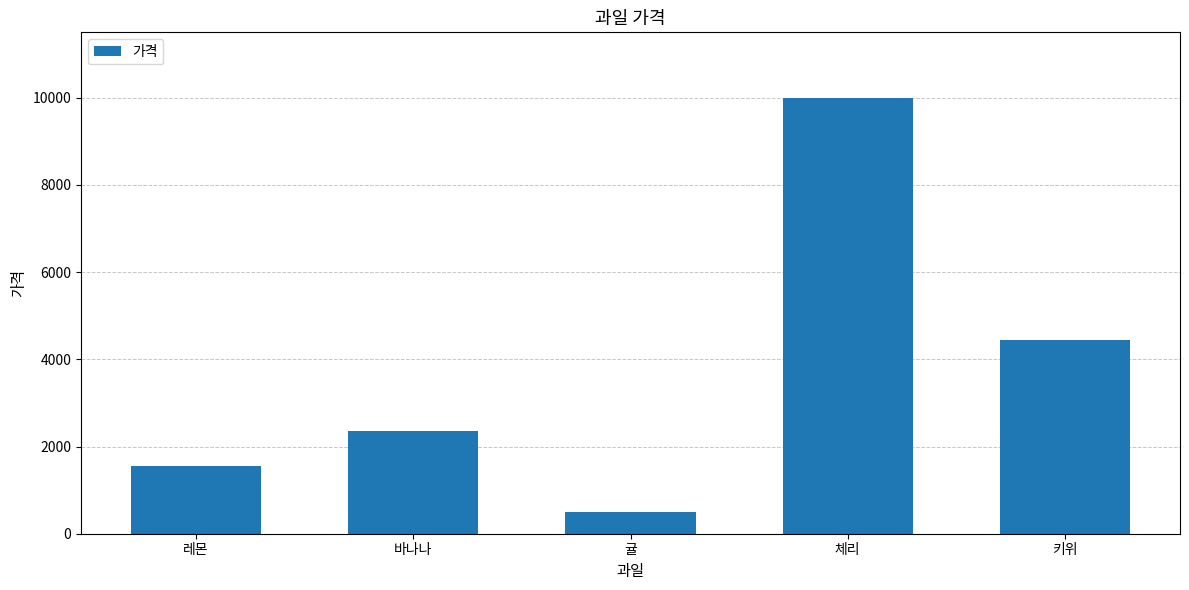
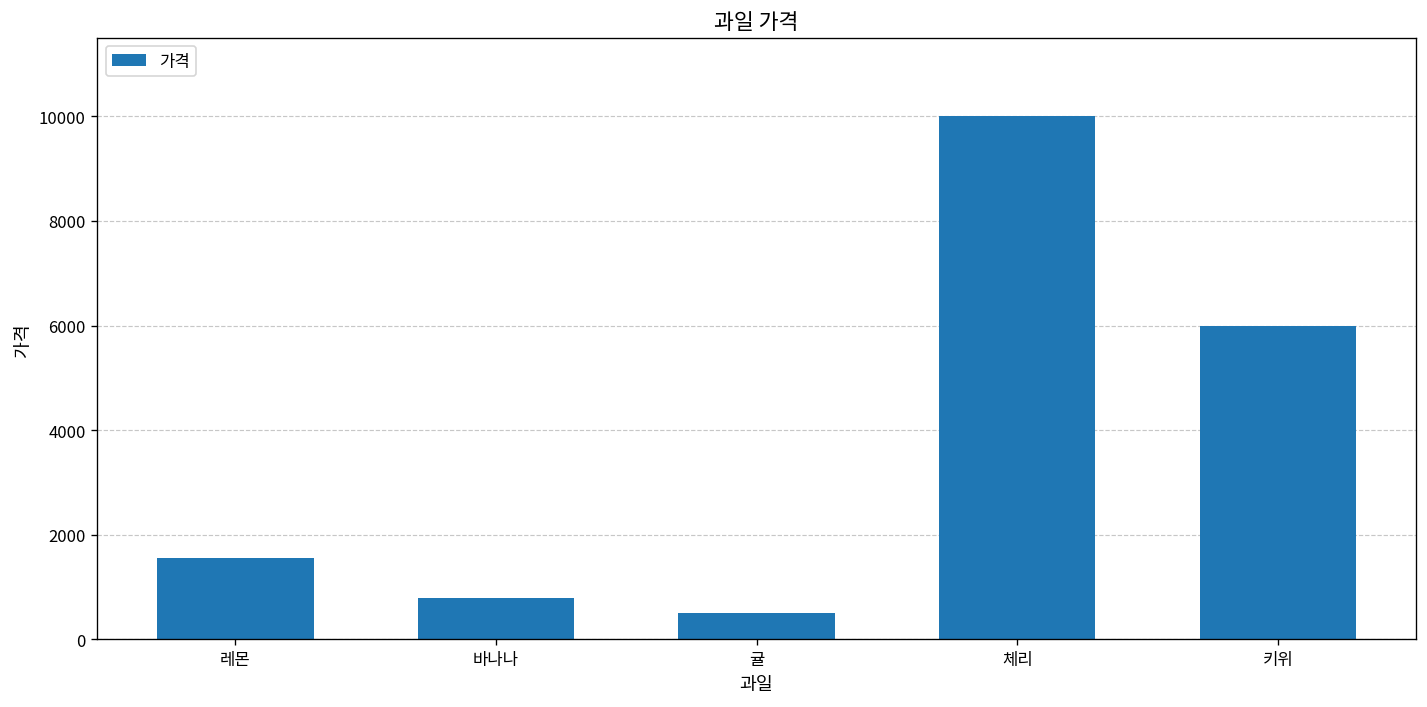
  {
    "레몬": 1600,
-   "바나나": 2400,
+   "바나나": 800,
    "귤": 500,
    "체리": 10000,
-   "키위": 4500
+   "키위": 6000
  }
